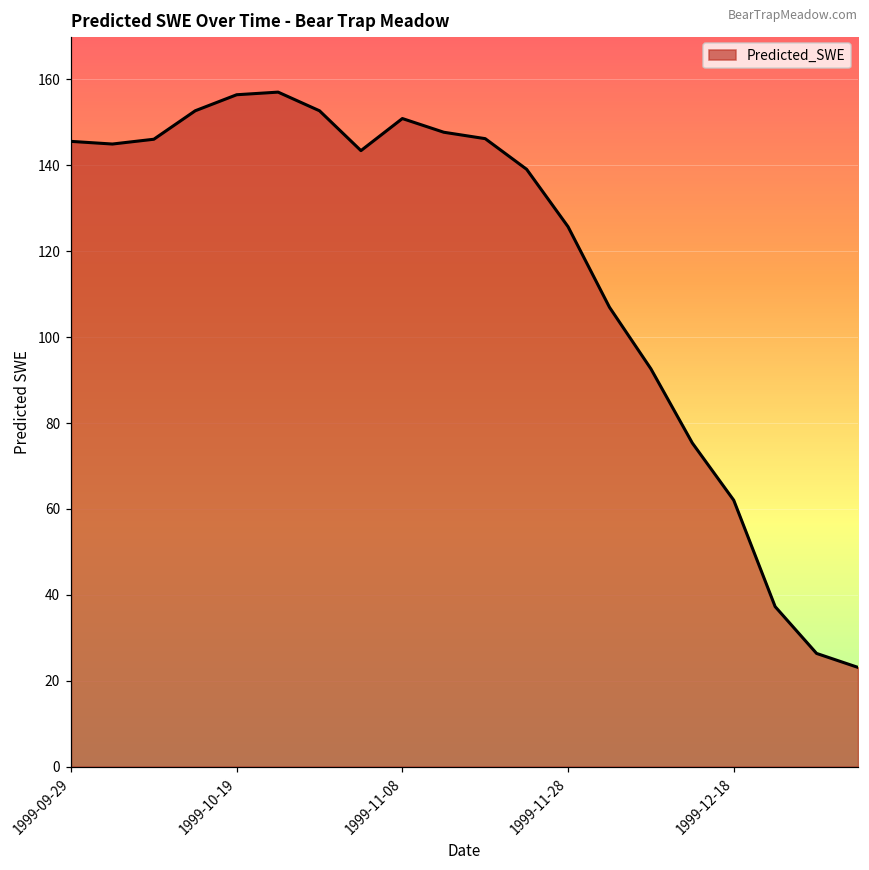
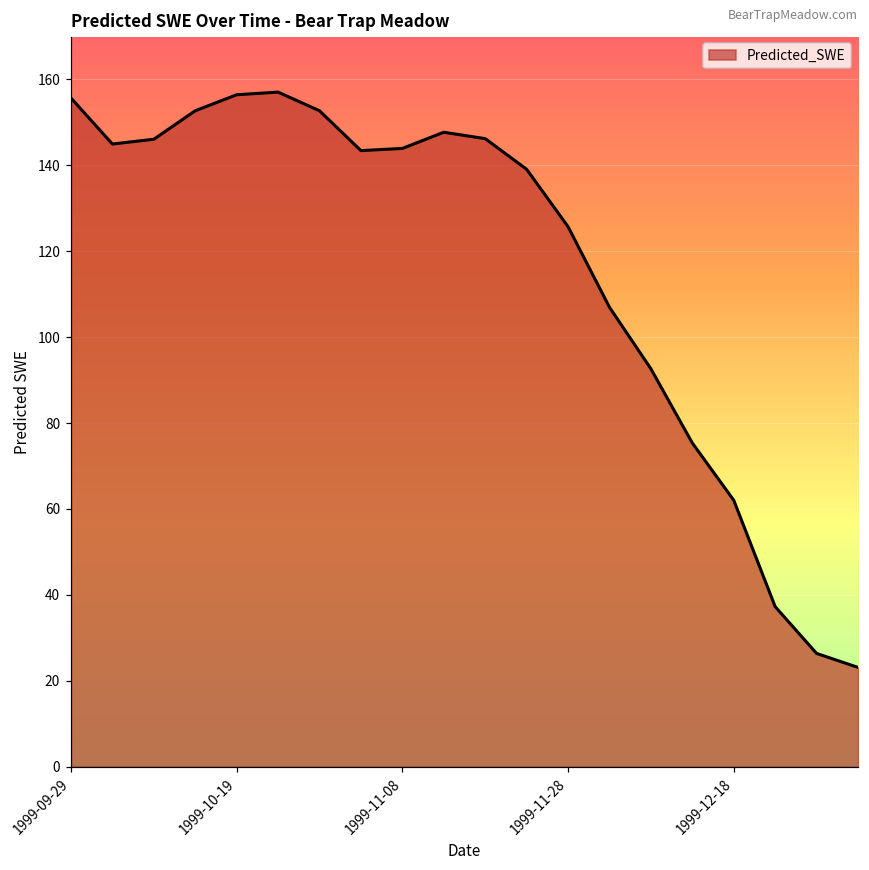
  {
-   "1999-09-29": 146,
+   "1999-09-29": 156,
    "1999-10-19": 156,
-   "1999-11-08": 151,
+   "1999-11-08": 144,
    "1999-11-28": 126,
    "1999-12-18": 62
  }
